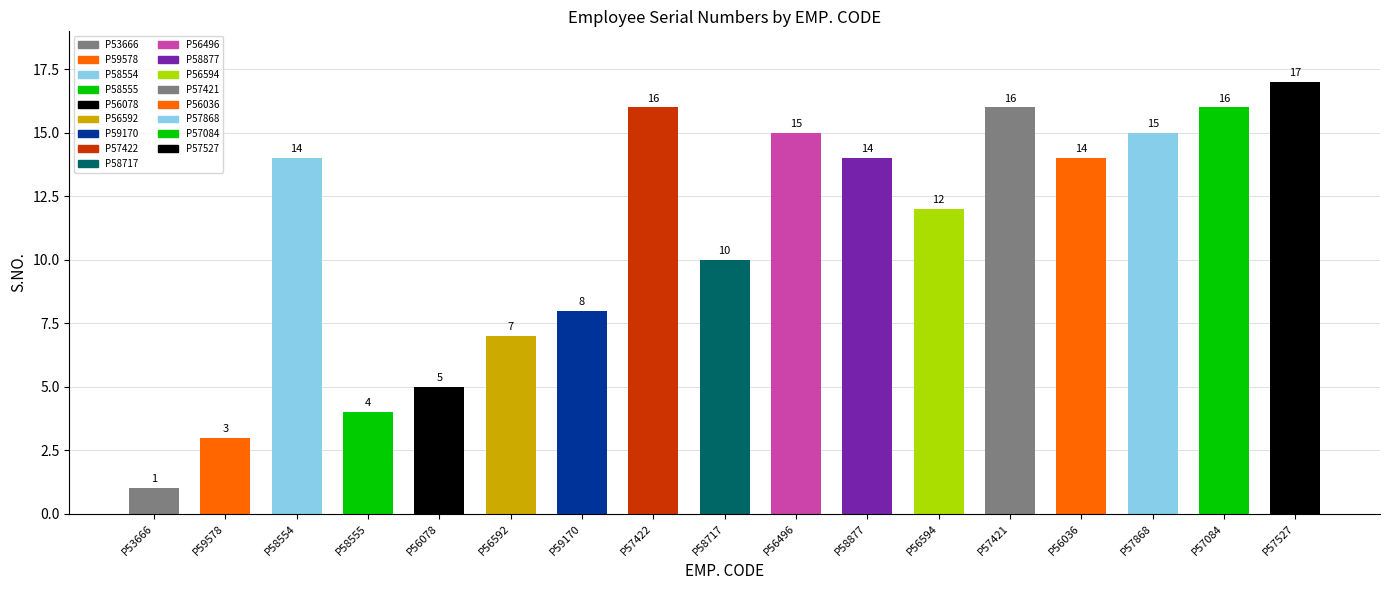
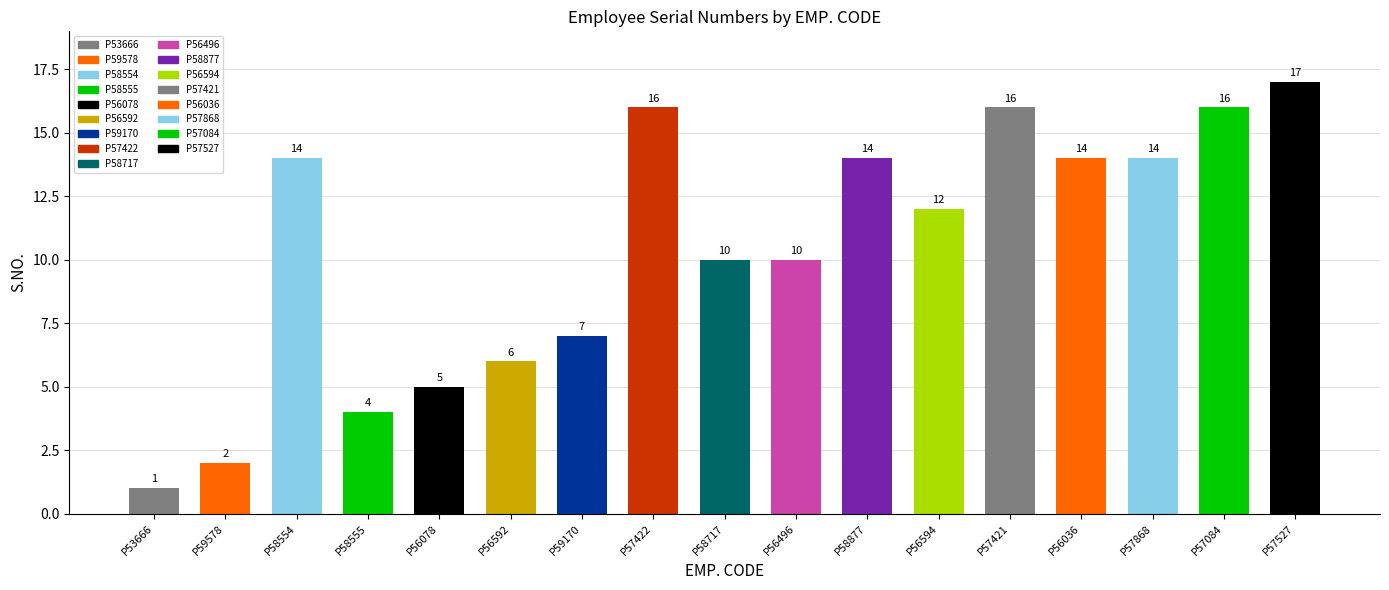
  {
    "P53666": 1,
-   "P59578": 3,
+   "P59578": 2,
    "P58554": 14,
    "P58555": 4,
    "P56078": 5,
-   "P56592": 7,
-   "P59170": 8,
+   "P56592": 6,
+   "P59170": 7,
    "P57422": 16,
    "P58717": 10,
-   "P56496": 15,
+   "P56496": 10,
    "P58877": 14,
    "P56594": 12,
    "P57421": 16,
    "P56036": 14,
-   "P57868": 15,
+   "P57868": 14,
    "P57084": 16,
    "P57527": 17
  }
